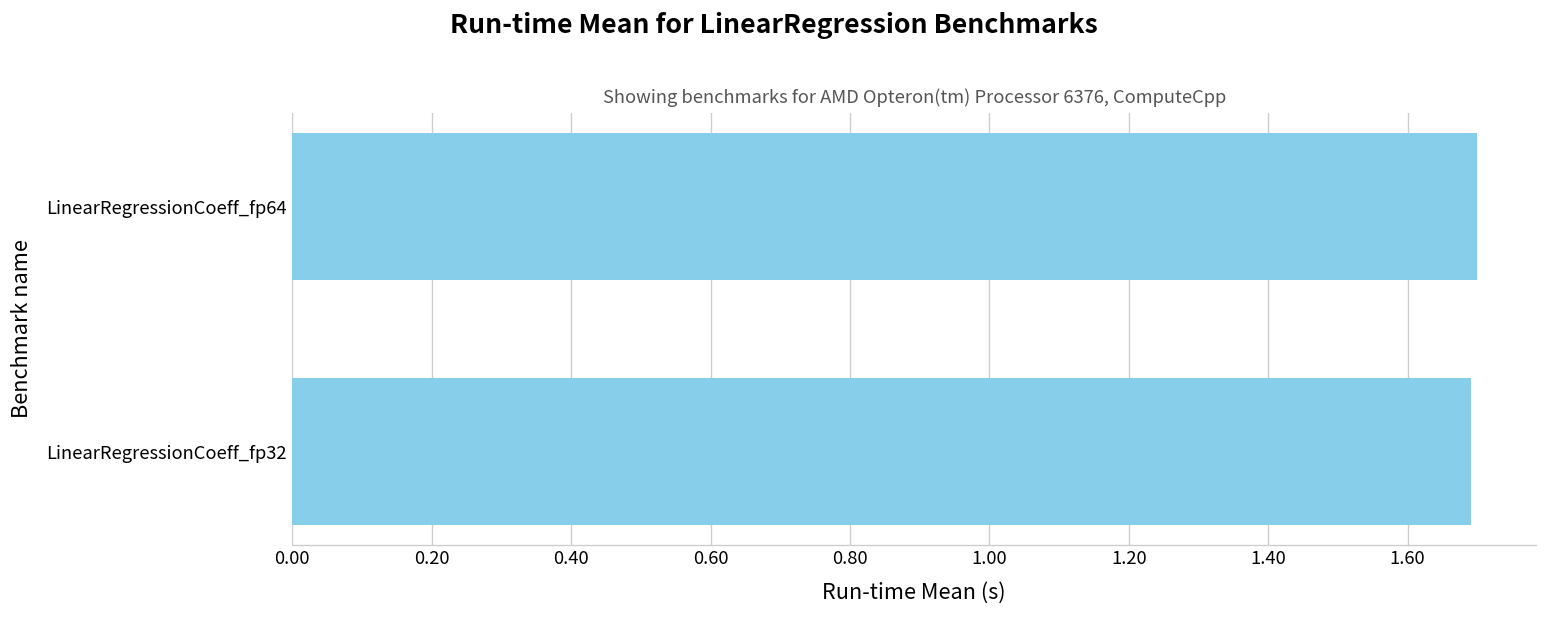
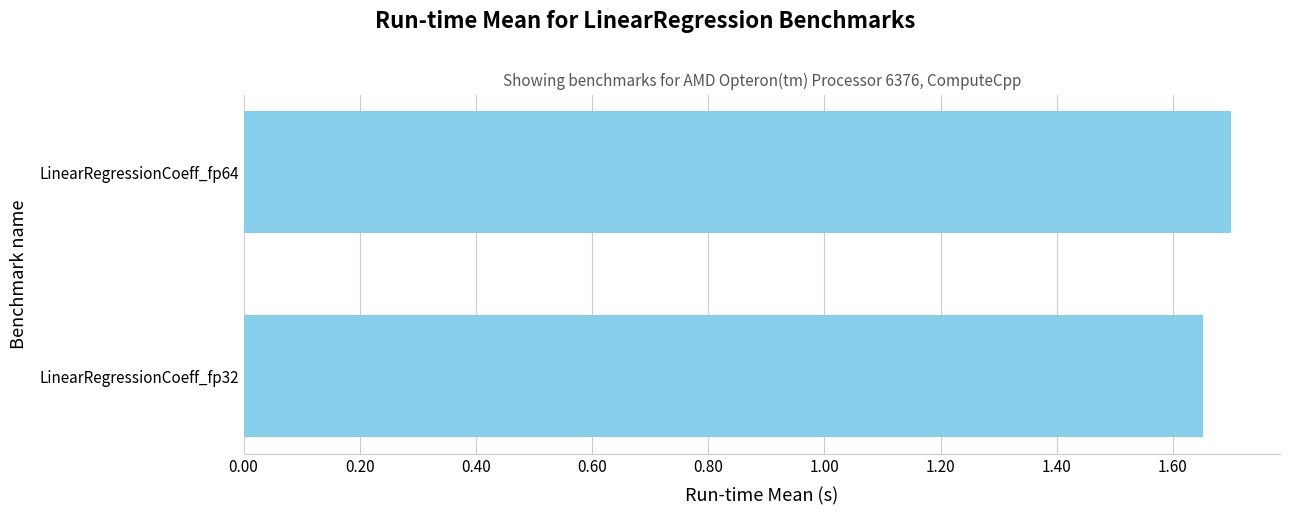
  {
    "LinearRegressionCoeff_fp64": 1.70,
-   "LinearRegressionCoeff_fp32": 1.69
+   "LinearRegressionCoeff_fp32": 1.65
  }
